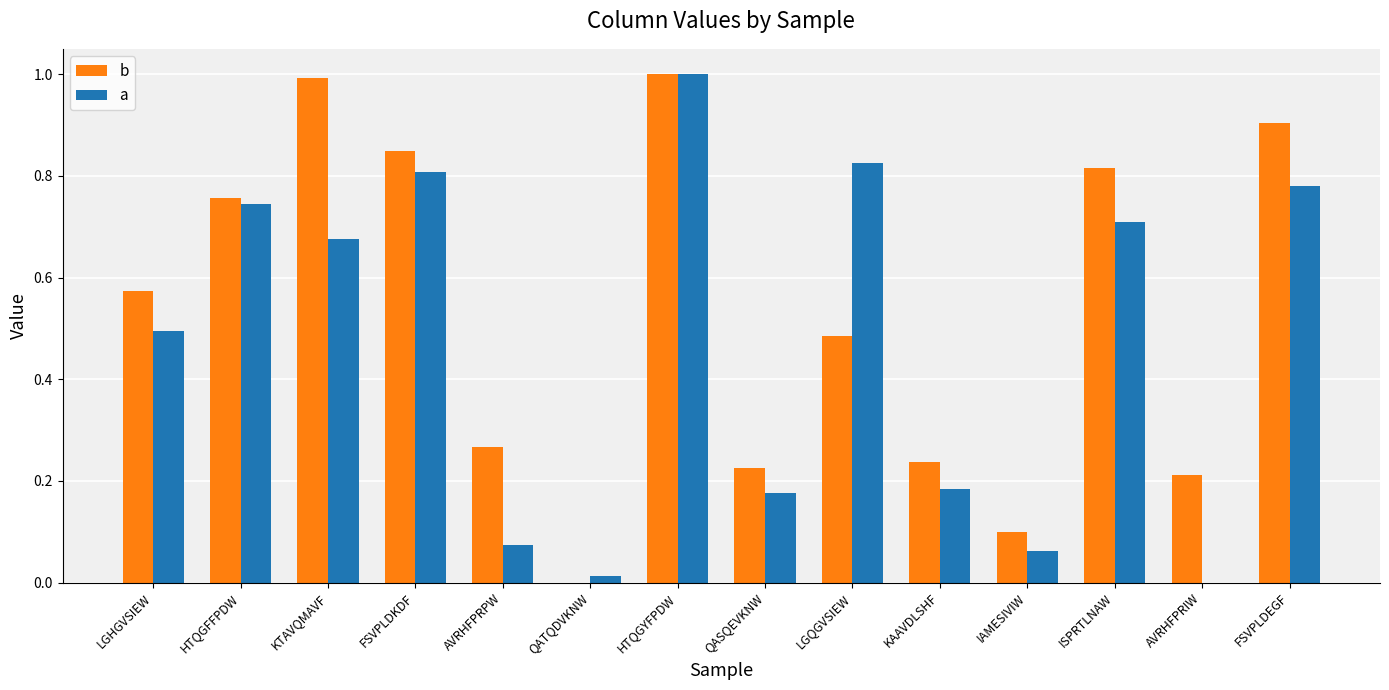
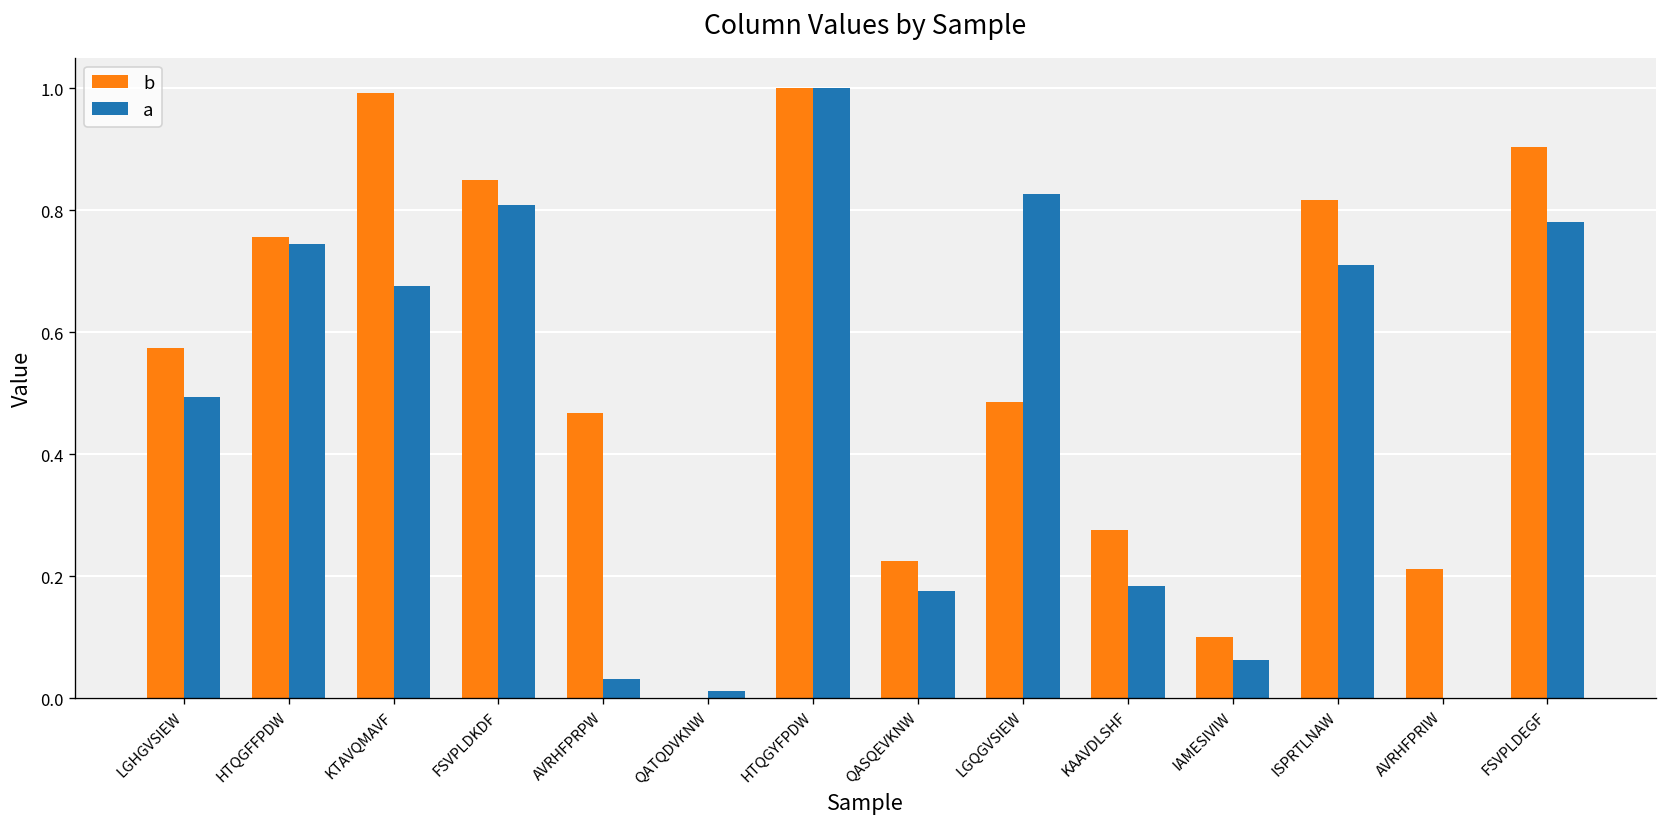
  {
    "b": {
      "LGHGVSIEW": 0.57,
      "HTQGFFPDW": 0.76,
      "KTAVQMAVF": 0.99,
      "FSVPLDKDF": 0.85,
-     "AVRHFPRPW": 0.27,
+     "AVRHFPRPW": 0.47,
      "QATQDVKNW": 0.00,
      "HTQGYFPDW": 1.00,
      "QASQEVKNW": 0.22,
      "LGQGVSIEW": 0.49,
-     "KAAVDLSHF": 0.24,
+     "KAAVDLSHF": 0.28,
      "IAMESIVIW": 0.10,
      "ISPRTLNAW": 0.82,
      "AVRHFPRIW": 0.21,
      "FSVPLDEGF": 0.90
    },
    "a": {
      "LGHGVSIEW": 0.49,
      "HTQGFFPDW": 0.74,
      "KTAVQMAVF": 0.68,
      "FSVPLDKDF": 0.81,
-     "AVRHFPRPW": 0.07,
+     "AVRHFPRPW": 0.03,
      "QATQDVKNW": 0.01,
      "HTQGYFPDW": 1.00,
      "QASQEVKNW": 0.18,
      "LGQGVSIEW": 0.83,
      "KAAVDLSHF": 0.18,
      "IAMESIVIW": 0.06,
      "ISPRTLNAW": 0.71,
      "AVRHFPRIW": 0.00,
      "FSVPLDEGF": 0.78
    }
  }
